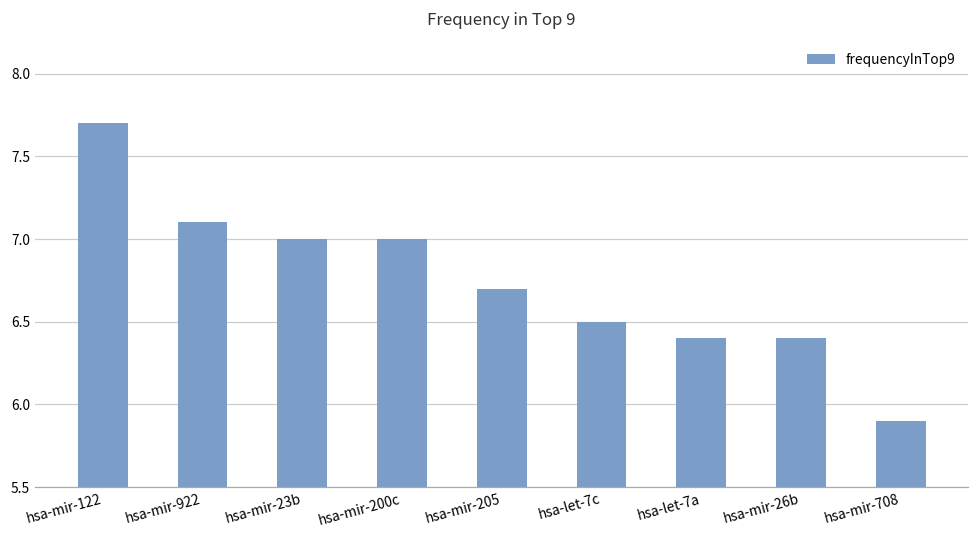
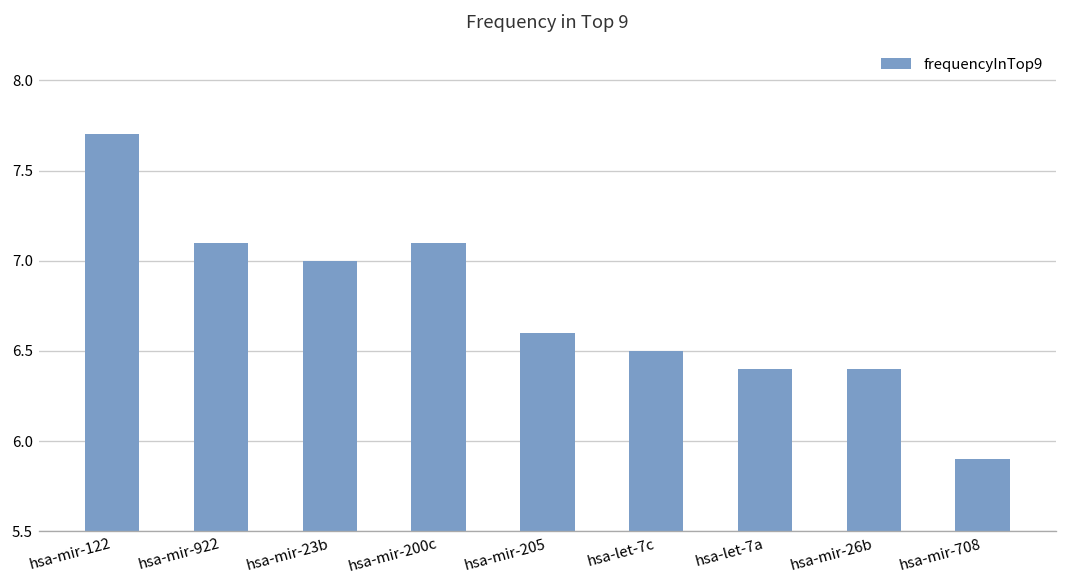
  {
    "hsa-mir-122": 7.7,
    "hsa-mir-922": 7.1,
    "hsa-mir-23b": 7.0,
-   "hsa-mir-200c": 7.0,
-   "hsa-mir-205": 6.7,
+   "hsa-mir-200c": 7.1,
+   "hsa-mir-205": 6.6,
    "hsa-let-7c": 6.5,
    "hsa-let-7a": 6.4,
    "hsa-mir-26b": 6.4,
    "hsa-mir-708": 5.9
  }
